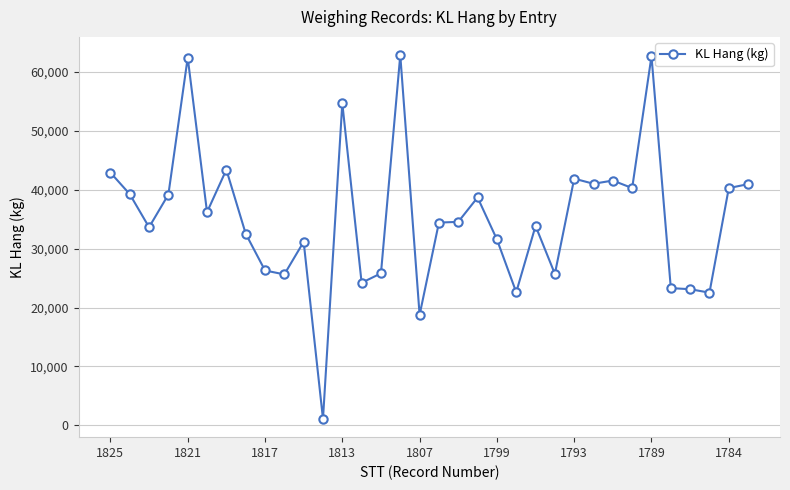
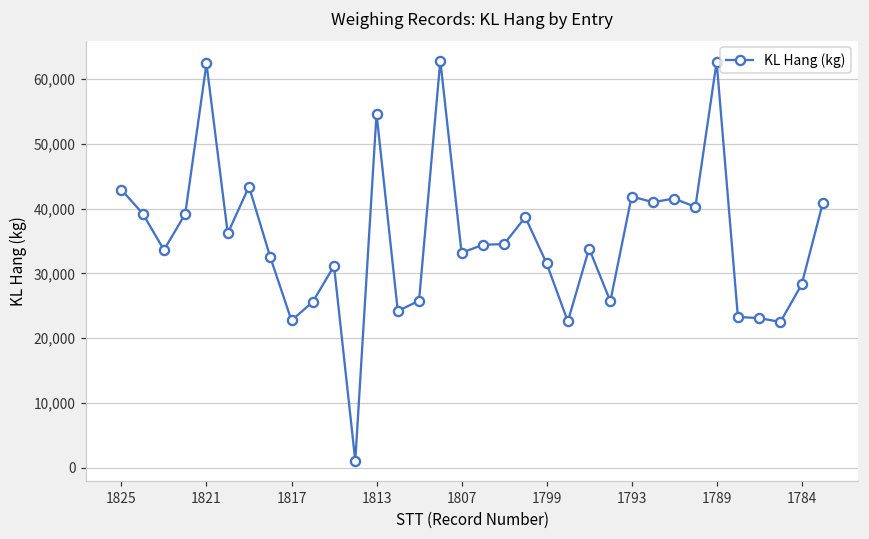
  {
    "1825": "43,000",
    "1821": "62,000",
-   "1817": "26,000",
+   "1817": "23,000",
    "1813": "55,000",
-   "1807": "19,000",
+   "1807": "33,000",
    "1799": "32,000",
    "1793": "42,000",
    "1789": "63,000",
-   "1784": "40,000"
+   "1784": "28,000"
  }
